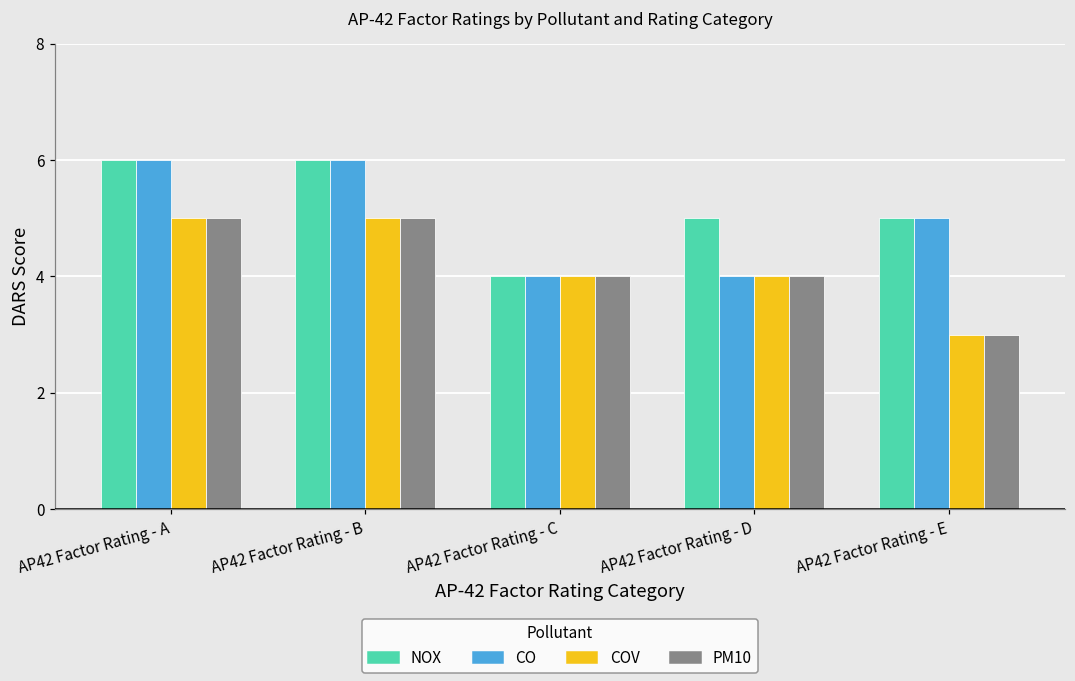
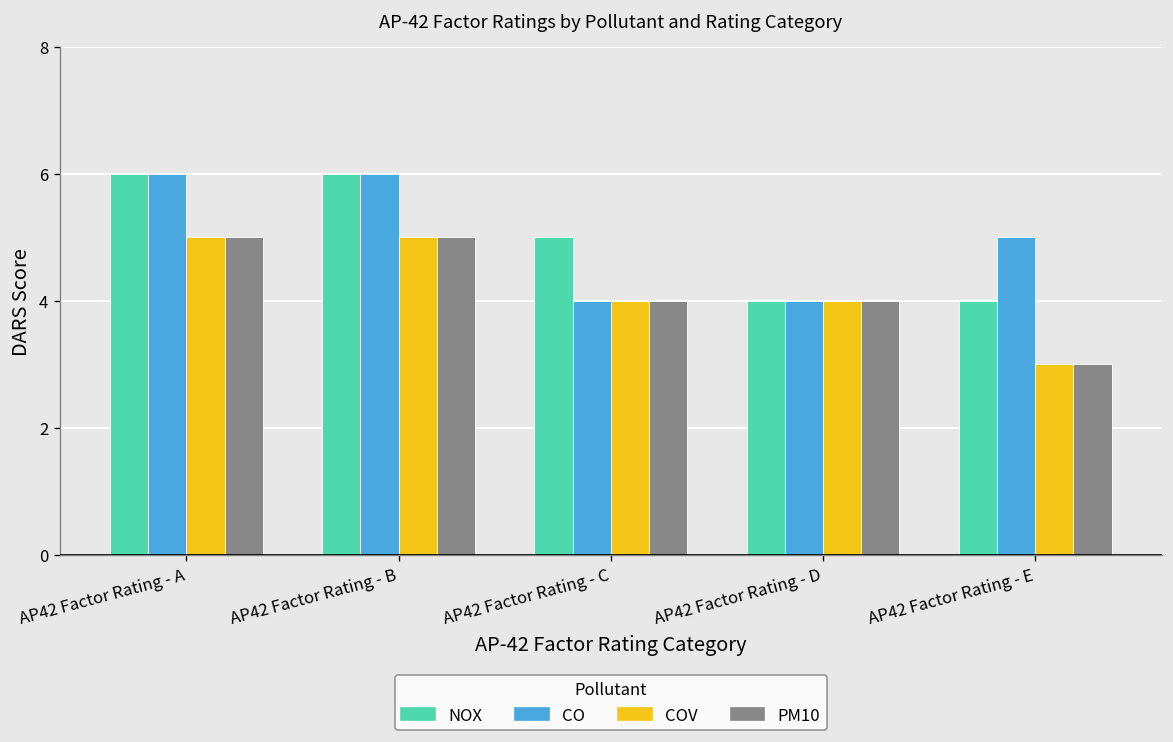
  {
    "NOX": {
      "AP42 Factor Rating - A": 6,
      "AP42 Factor Rating - B": 6,
-     "AP42 Factor Rating - C": 4,
-     "AP42 Factor Rating - D": 5,
-     "AP42 Factor Rating - E": 5
+     "AP42 Factor Rating - C": 5,
+     "AP42 Factor Rating - D": 4,
+     "AP42 Factor Rating - E": 4
    },
    "CO": {
      "AP42 Factor Rating - A": 6,
      "AP42 Factor Rating - B": 6,
      "AP42 Factor Rating - C": 4,
      "AP42 Factor Rating - D": 4,
      "AP42 Factor Rating - E": 5
    },
    "COV": {
      "AP42 Factor Rating - A": 5,
      "AP42 Factor Rating - B": 5,
      "AP42 Factor Rating - C": 4,
      "AP42 Factor Rating - D": 4,
      "AP42 Factor Rating - E": 3
    },
    "PM10": {
      "AP42 Factor Rating - A": 5,
      "AP42 Factor Rating - B": 5,
      "AP42 Factor Rating - C": 4,
      "AP42 Factor Rating - D": 4,
      "AP42 Factor Rating - E": 3
    }
  }
